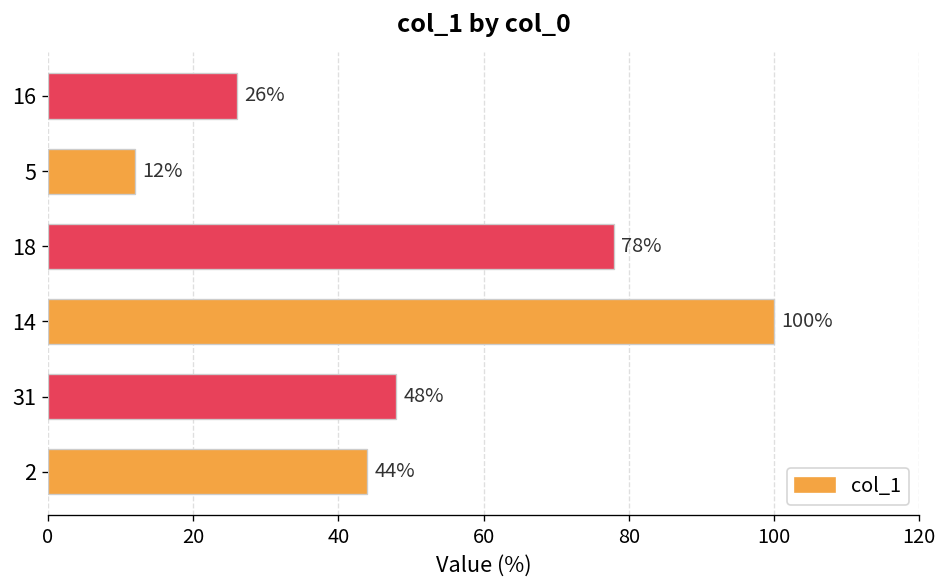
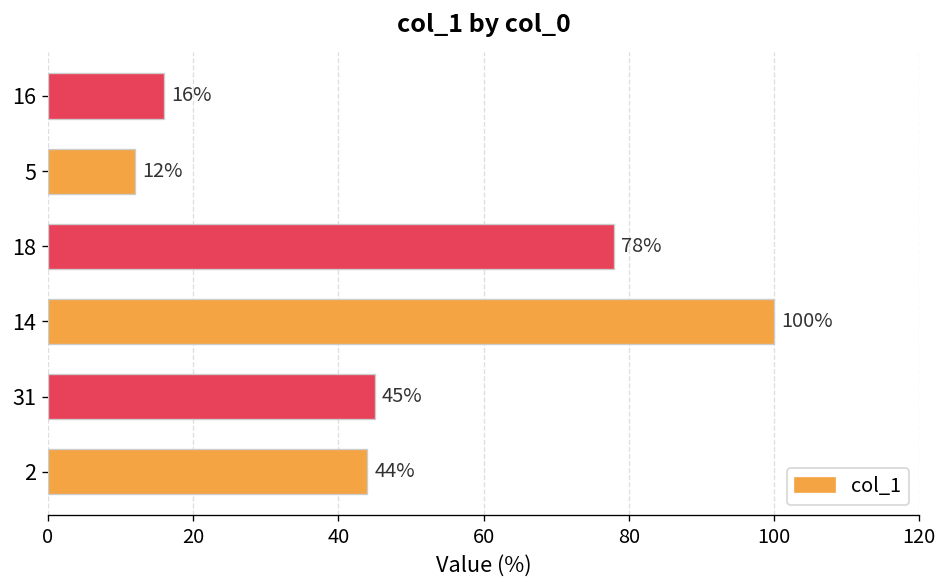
  {
-   "16": "26%",
+   "16": "16%",
    "5": "12%",
    "18": "78%",
    "14": "100%",
-   "31": "48%",
+   "31": "45%",
    "2": "44%"
  }
